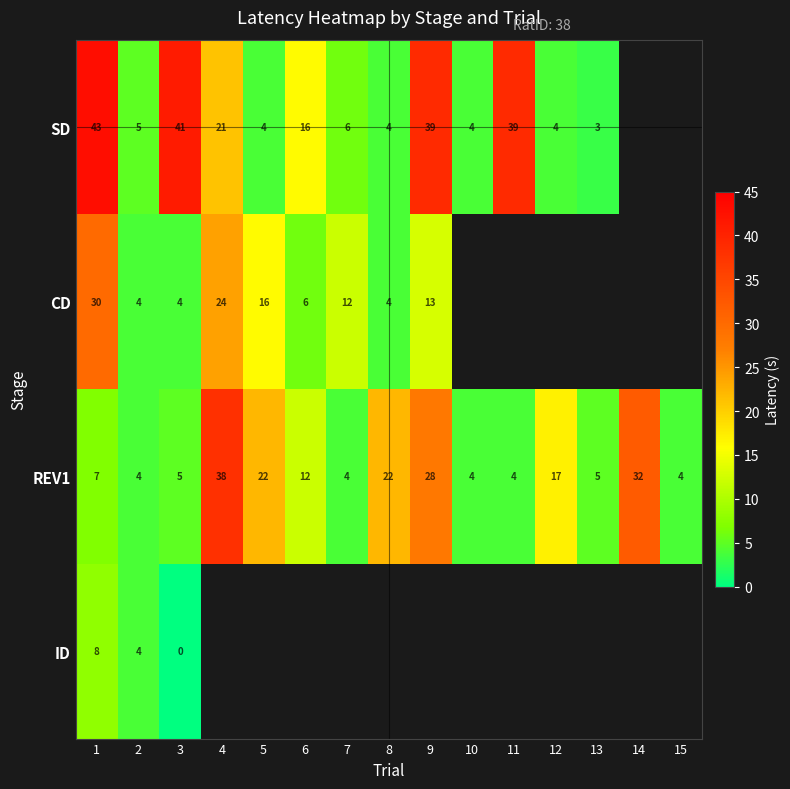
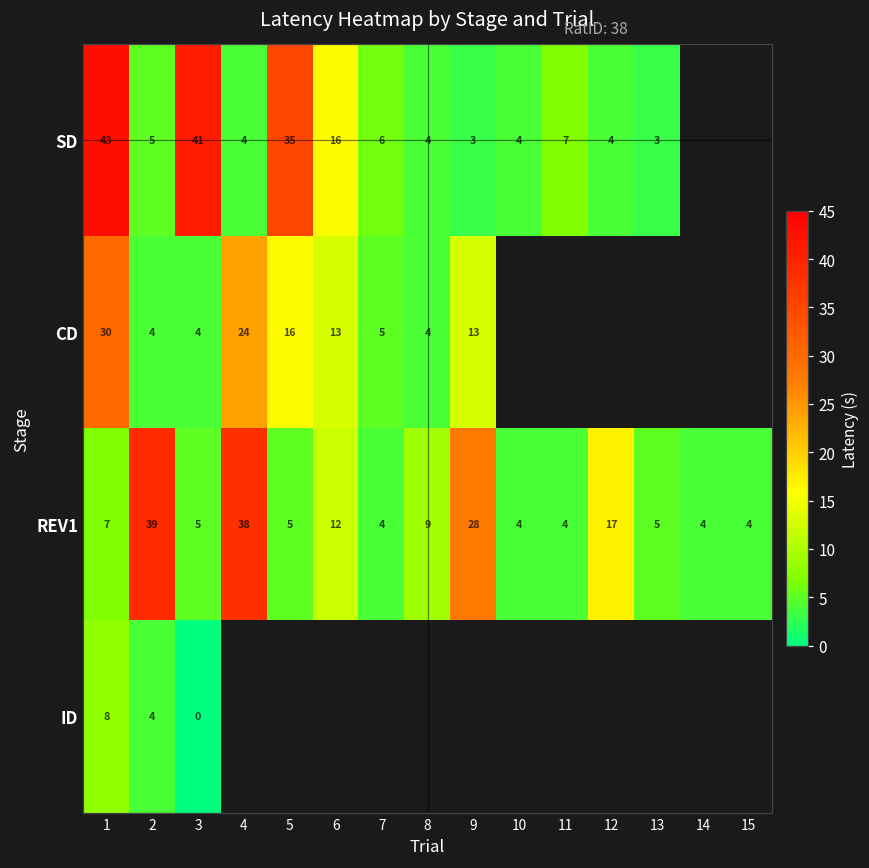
  {
    "SD": {
      "1": 43,
      "2": 5,
      "3": 41,
-     "4": 21,
-     "5": 4,
+     "4": 4,
+     "5": 35,
      "6": 16,
      "7": 6,
      "8": 4,
-     "9": 39,
+     "9": 3,
      "10": 4,
-     "11": 39,
+     "11": 7,
      "12": 4,
      "13": 3
    },
    "CD": {
      "1": 30,
      "2": 4,
      "3": 4,
      "4": 24,
      "5": 16,
-     "6": 6,
-     "7": 12,
+     "6": 13,
+     "7": 5,
      "8": 4,
      "9": 13
    },
    "REV1": {
      "1": 7,
-     "2": 4,
+     "2": 39,
      "3": 5,
      "4": 38,
-     "5": 22,
+     "5": 5,
      "6": 12,
      "7": 4,
-     "8": 22,
+     "8": 9,
      "9": 28,
      "10": 4,
      "11": 4,
      "12": 17,
      "13": 5,
-     "14": 32,
+     "14": 4,
      "15": 4
    },
    "ID": {
      "1": 8,
      "2": 4,
      "3": 0
    }
  }
